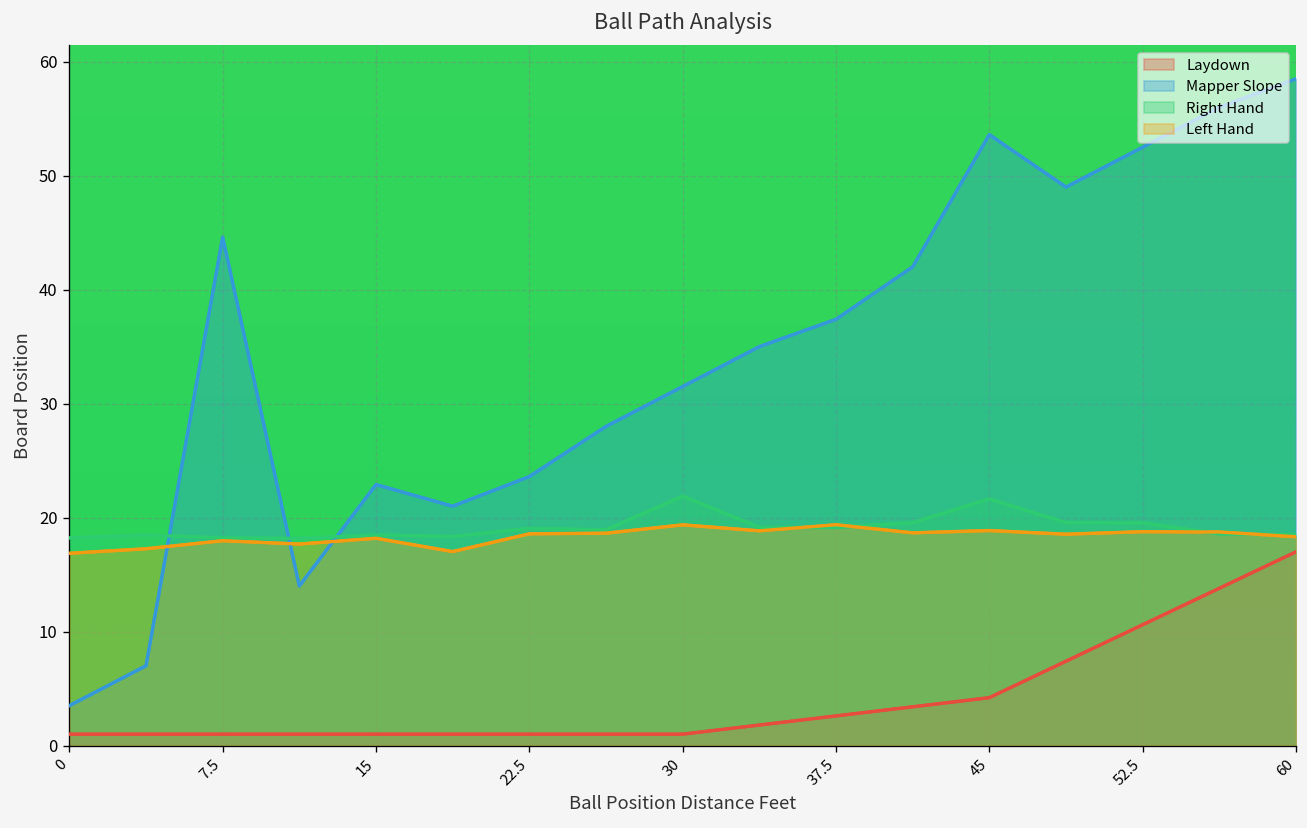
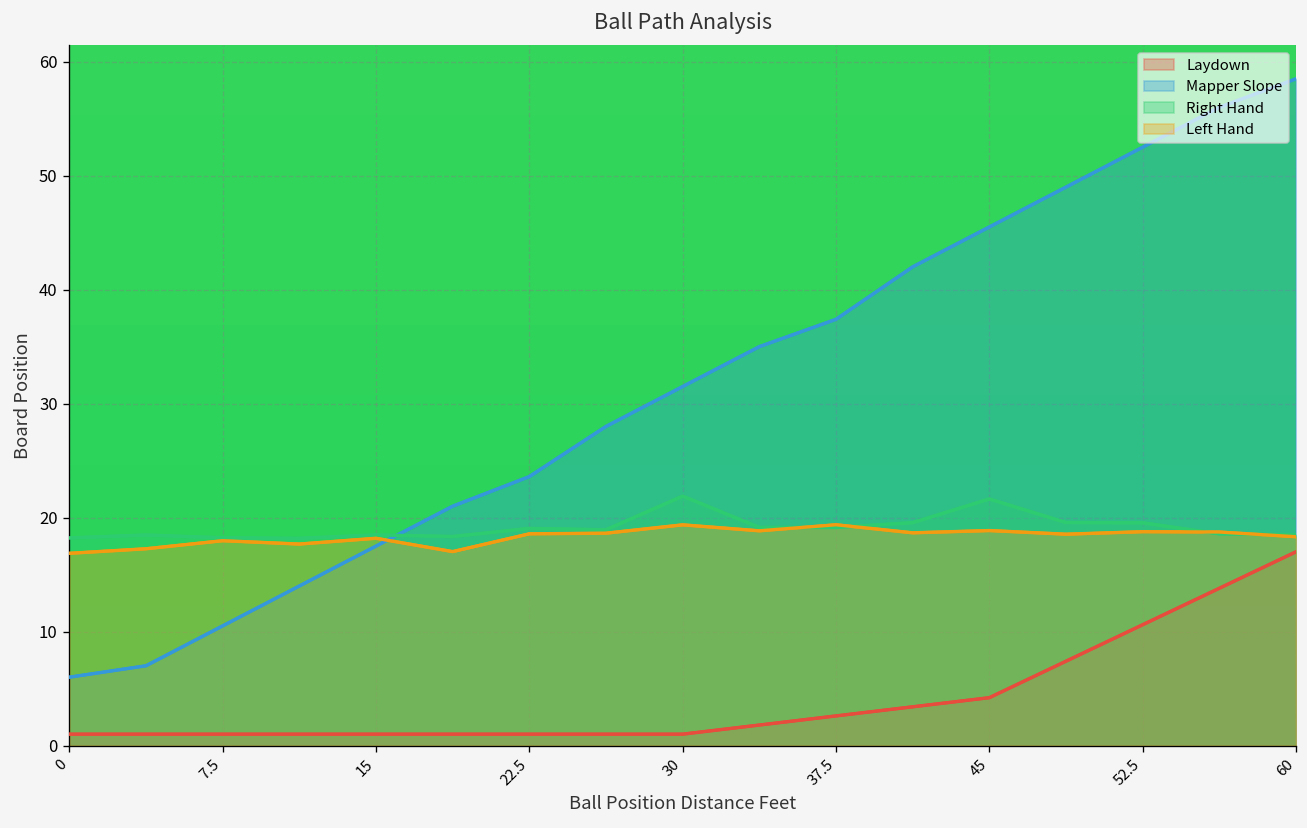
  {
    "Mapper Slope": {
-     "0": 4,
-     "7.5": 45,
-     "15": 23,
+     "0": 6,
+     "7.5": 11,
+     "15": 18,
      "22.5": 24,
      "30": 32,
      "37.5": 37,
-     "45": 54,
+     "45": 46,
      "60": 59
    },
    "Right Hand": {
      "0": 18,
      "15": 18,
      "22.5": 19,
      "30": 22,
      "45": 22,
      "52.5": 20
    }
  }
